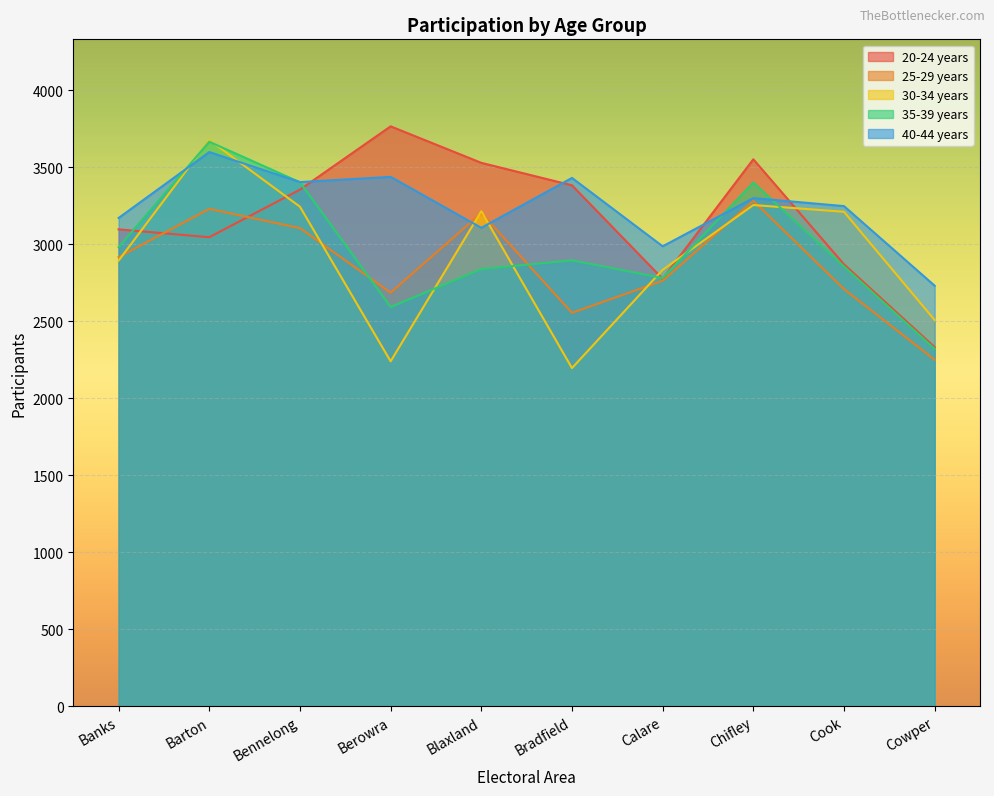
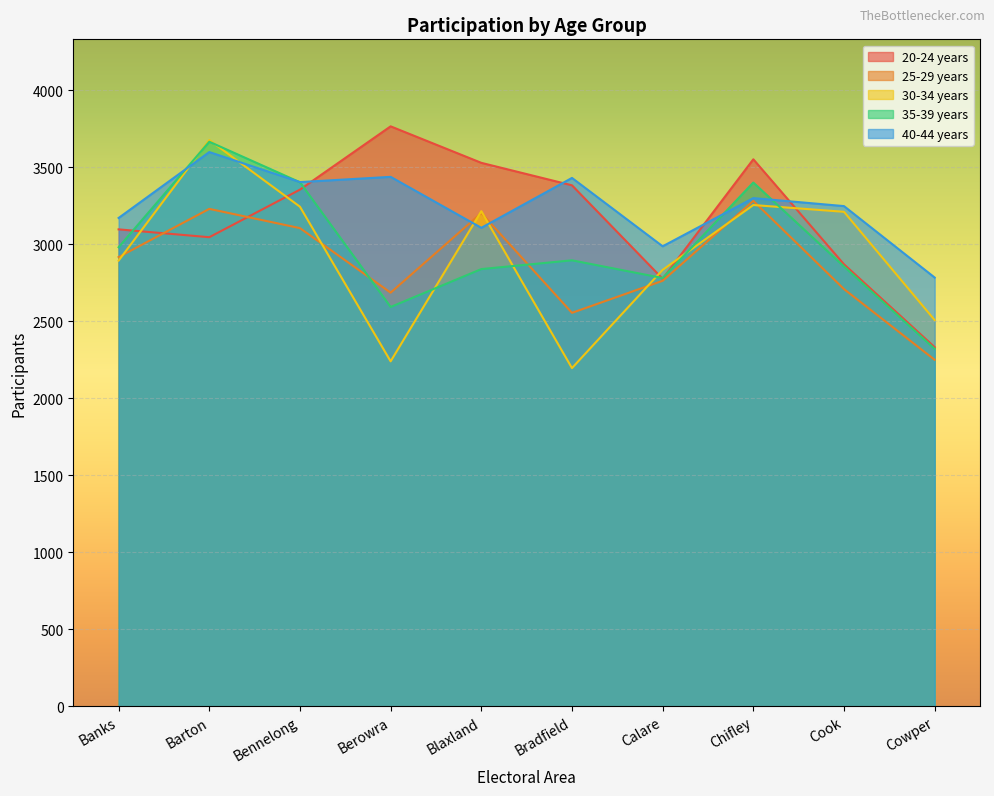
  {
    "30-34 years": {
      "Banks": 2900,
      "Bennelong": 3250,
      "Berowra": 2240,
      "Bradfield": 2200,
      "Calare": 2840,
      "Chifley": 3260,
      "Cook": 3210,
      "Cowper": 2510
    },
    "35-39 years": {
      "Banks": 2980,
      "Berowra": 2590,
      "Blaxland": 2840,
      "Bradfield": 2900,
      "Chifley": 3400
    },
    "40-44 years": {
      "Banks": 3170,
      "Barton": 3600,
      "Berowra": 3440,
      "Blaxland": 3110,
      "Bradfield": 3430,
      "Calare": 2990,
      "Chifley": 3300,
      "Cook": 3250,
-     "Cowper": 2730
+     "Cowper": 2790
    }
  }
